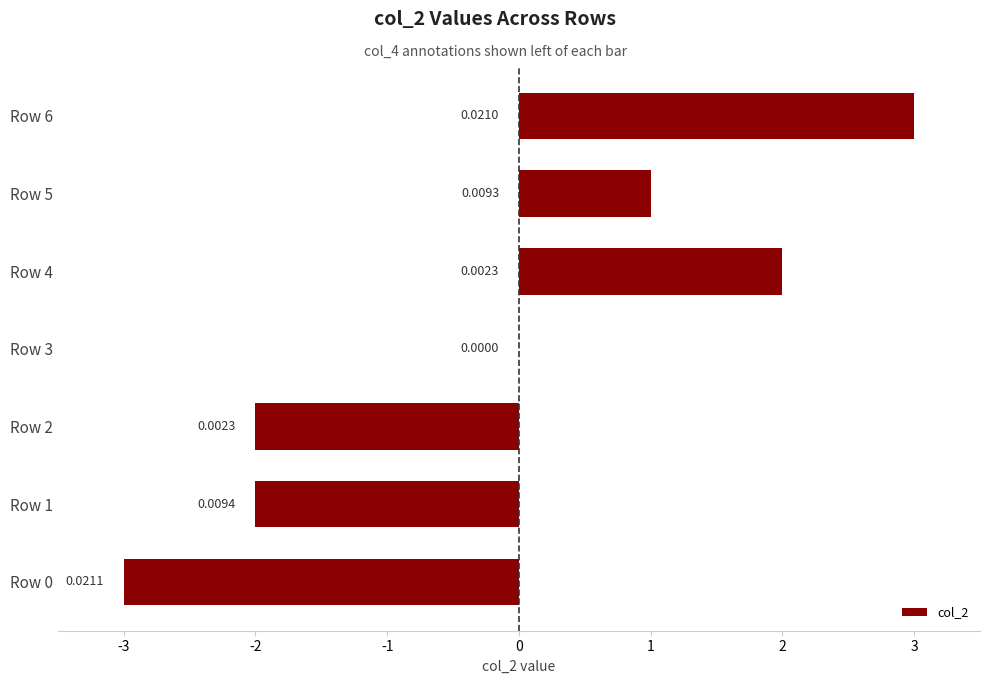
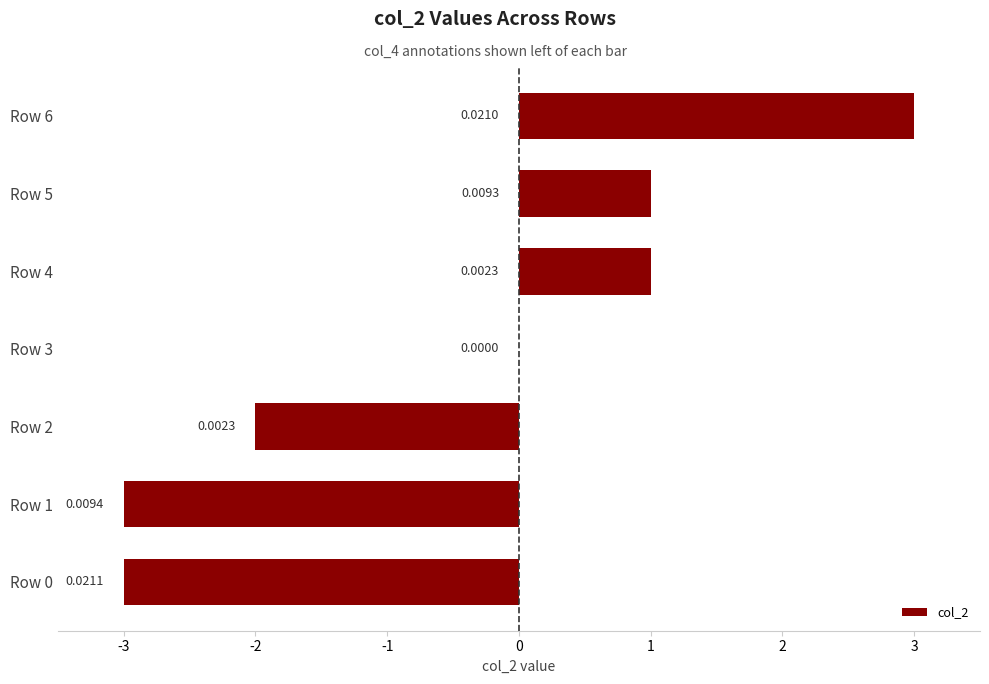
  {
    "Row 6": 3,
    "Row 5": 1,
-   "Row 4": 2,
-   "Row 1": -2
+   "Row 4": 1,
+   "Row 1": -3
  }
